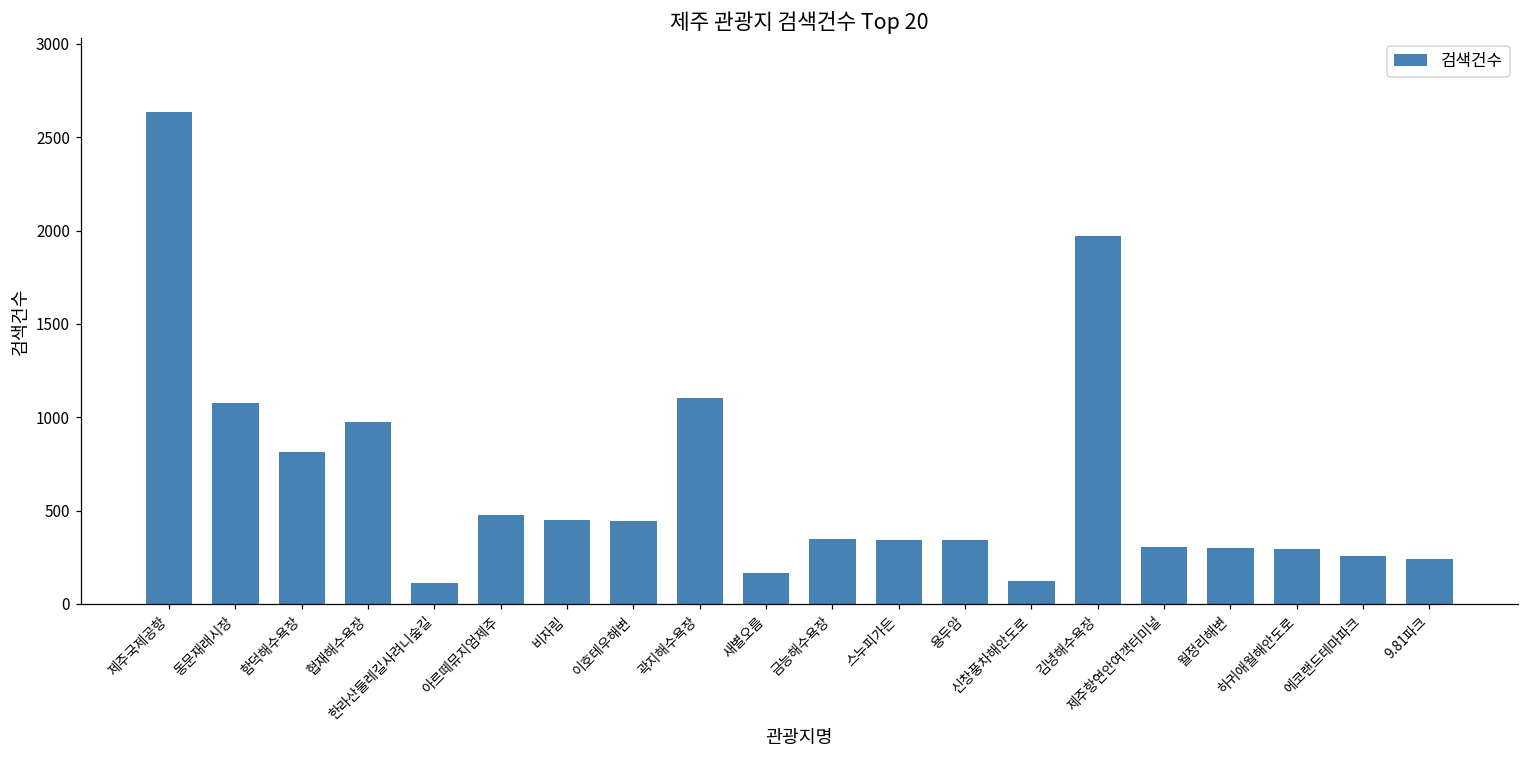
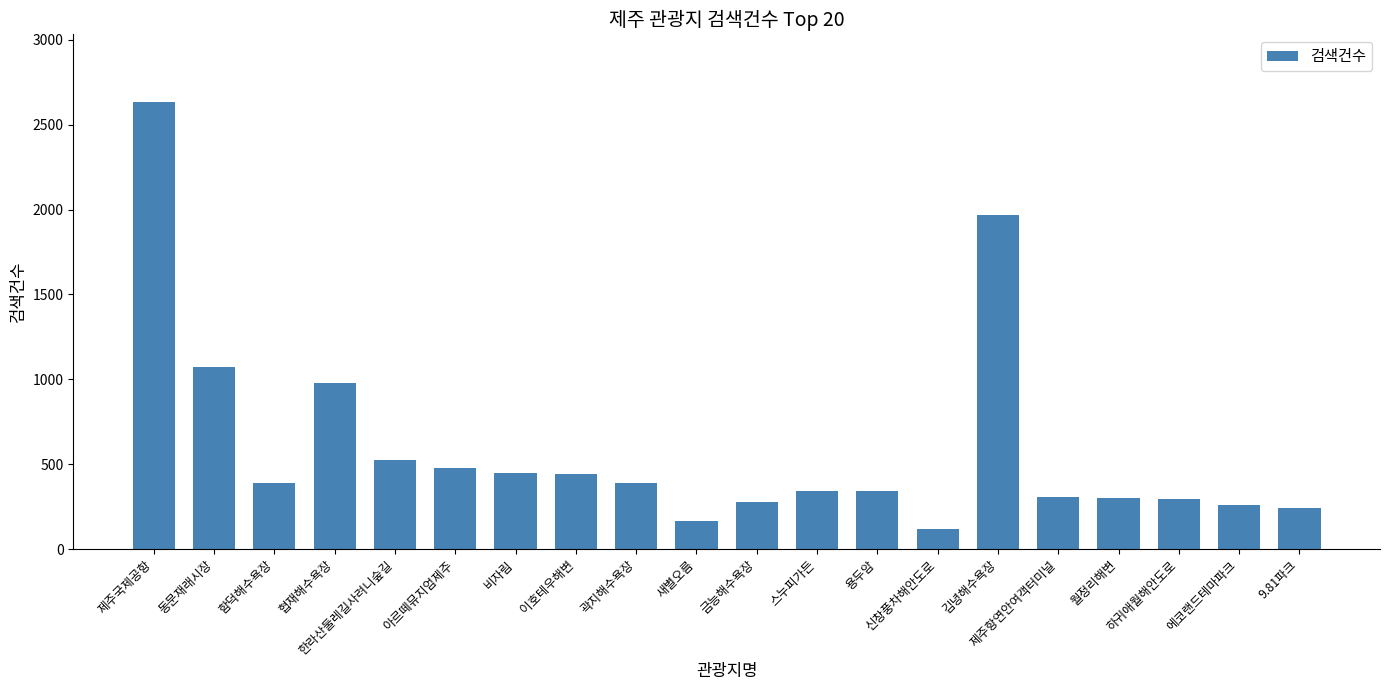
  {
    "제주국제공항": 2640,
    "동문재래시장": 1080,
-   "함덕해수욕장": 810,
+   "함덕해수욕장": 390,
    "협재해수욕장": 980,
-   "한라산둘레길사려니숲길": 110,
+   "한라산둘레길사려니숲길": 520,
    "아르떼뮤지엄제주": 480,
    "비자림": 450,
    "이호테우해변": 440,
-   "곽지해수욕장": 1100,
+   "곽지해수욕장": 390,
    "새별오름": 170,
-   "금능해수욕장": 350,
+   "금능해수욕장": 280,
    "스누피가든": 340,
    "용두암": 340,
    "신창풍차해안도로": 120,
    "김녕해수욕장": 1970,
    "제주항연안여객터미널": 310,
    "월정리해변": 300,
    "하귀애월해안도로": 290,
    "에코랜드테마파크": 260,
    "9.81파크": 240
  }
